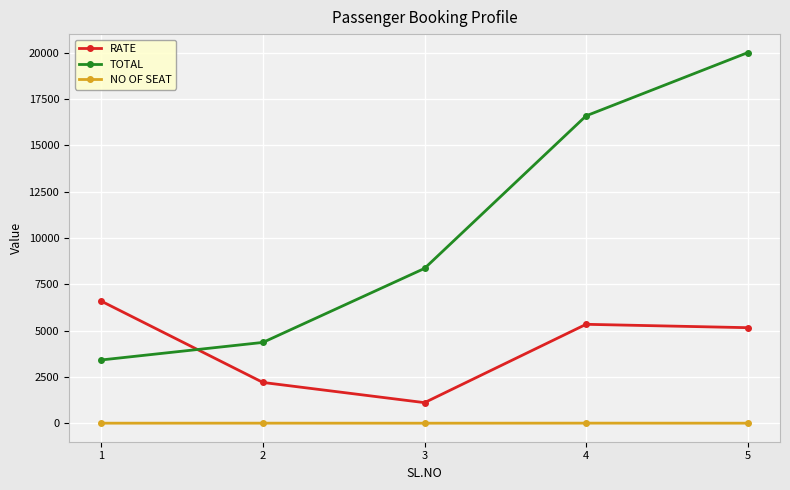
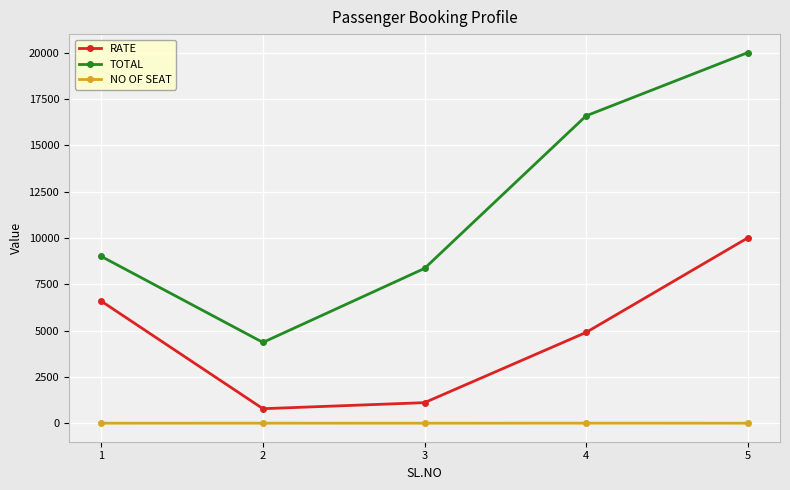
  {
    "RATE": {
      "1": 6600,
-     "2": 2200,
+     "2": 800,
      "3": 1100,
-     "4": 5300,
-     "5": 5200
+     "4": 4900,
+     "5": 10000
    },
    "TOTAL": {
-     "1": 3400,
+     "1": 9000,
      "2": 4400,
      "3": 8400,
      "4": 16600,
      "5": 20000
    },
    "NO OF SEAT": {
      "1": 0,
      "2": 0,
      "3": 0,
      "4": 0,
      "5": 0
    }
  }
